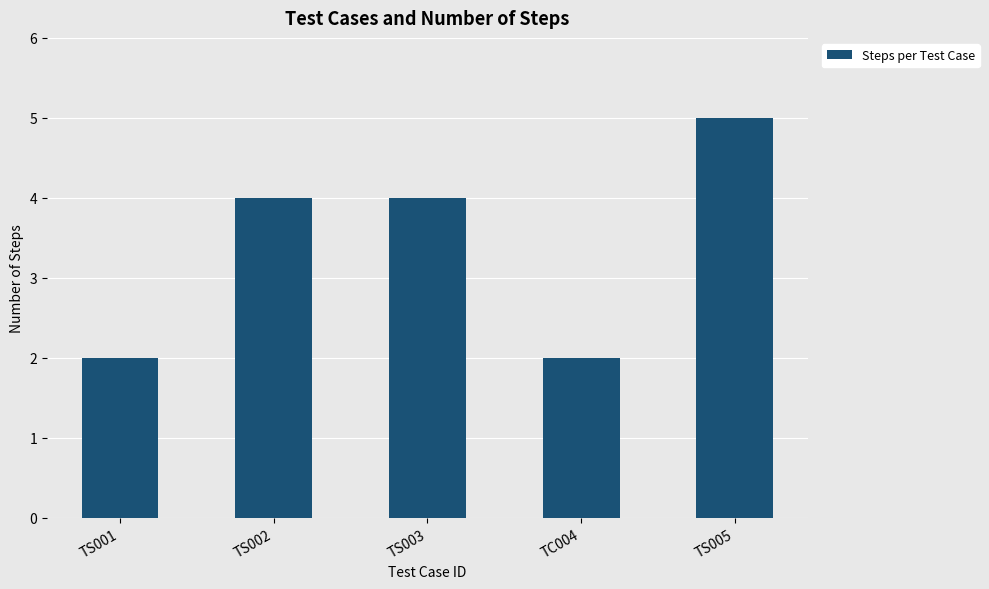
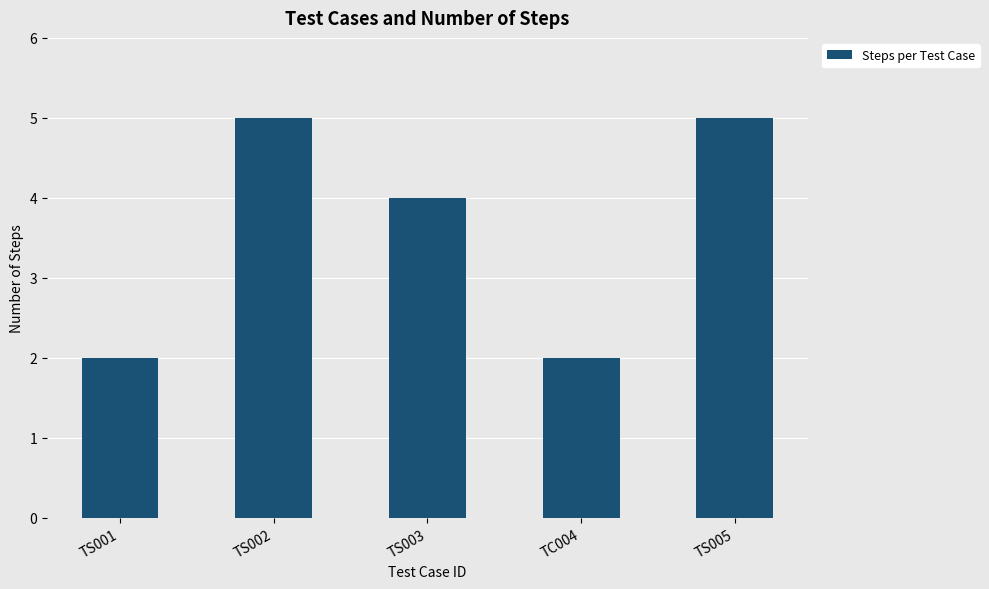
  {
    "TS001": 2,
-   "TS002": 4,
+   "TS002": 5,
    "TS003": 4,
    "TC004": 2,
    "TS005": 5
  }
